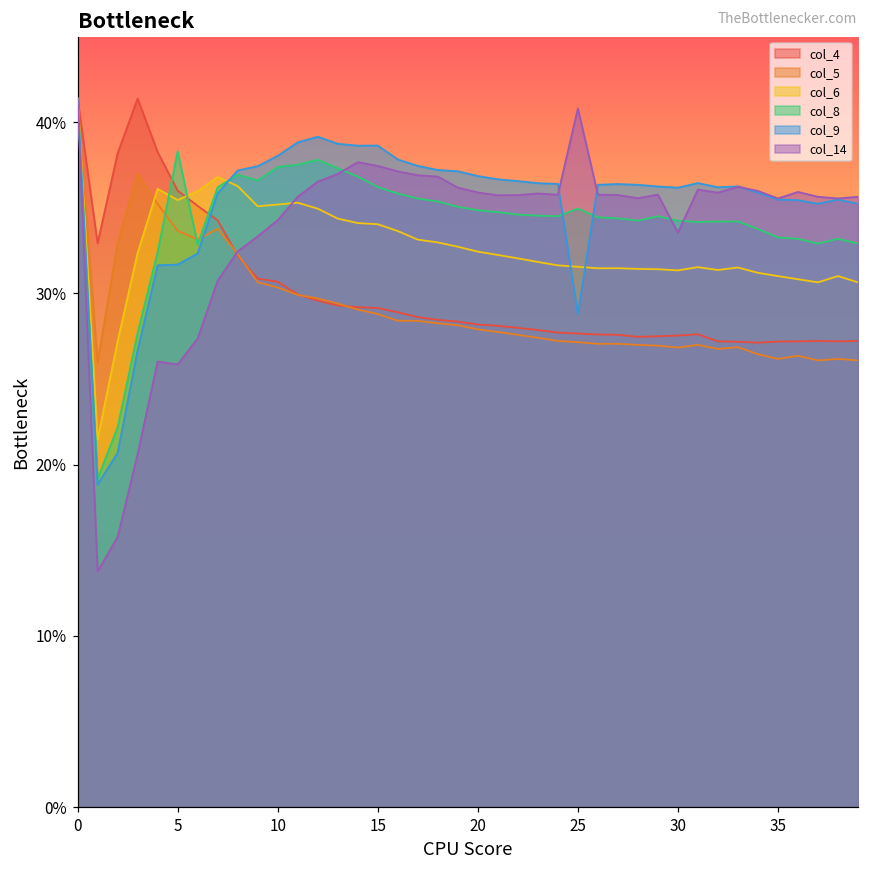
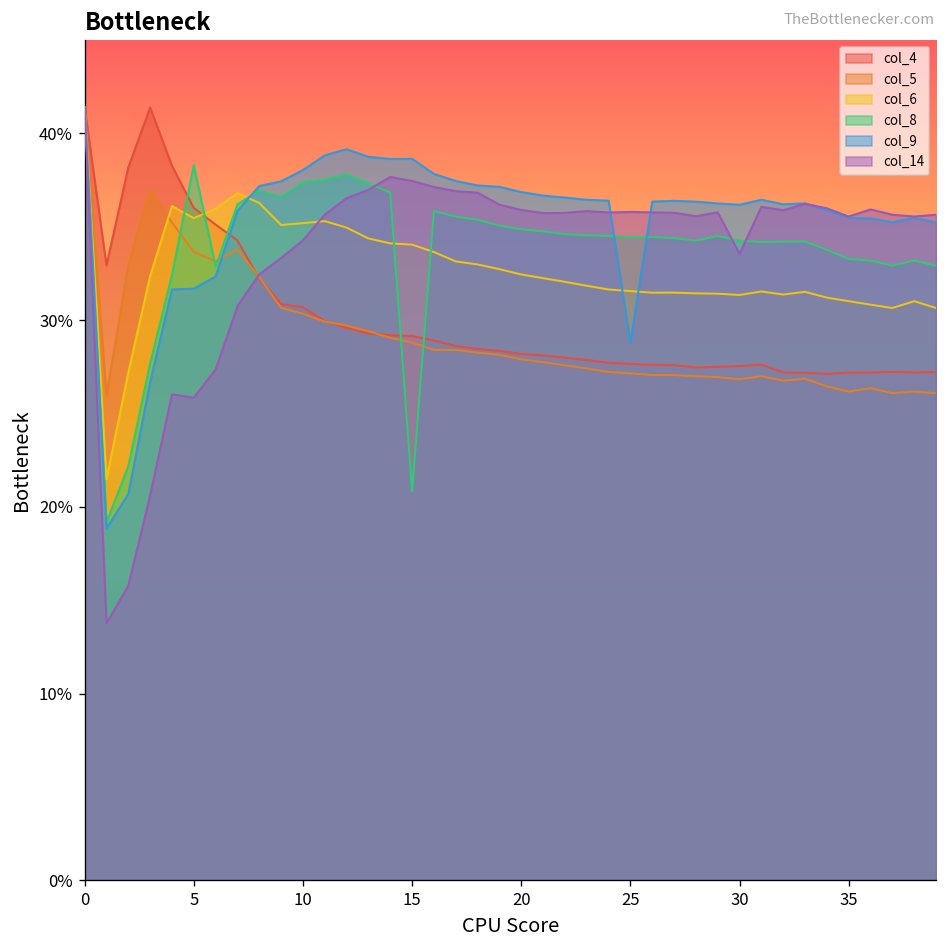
  {
    "col_8": {
      "5": "38.3%",
      "10": "37.4%",
-     "15": "36.2%",
+     "15": "20.8%",
      "20": "34.9%",
-     "25": "35.0%",
+     "25": "34.4%",
      "30": "34.3%",
      "35": "33.3%"
    },
    "col_9": {
      "5": "31.7%",
      "10": "38.0%",
      "15": "38.6%",
      "20": "36.9%",
      "25": "28.8%",
      "30": "36.2%"
    },
    "col_14": {
      "5": "25.9%",
      "10": "34.3%",
      "15": "37.5%",
      "20": "35.9%",
-     "25": "40.8%",
+     "25": "35.8%",
      "30": "33.6%"
    }
  }
